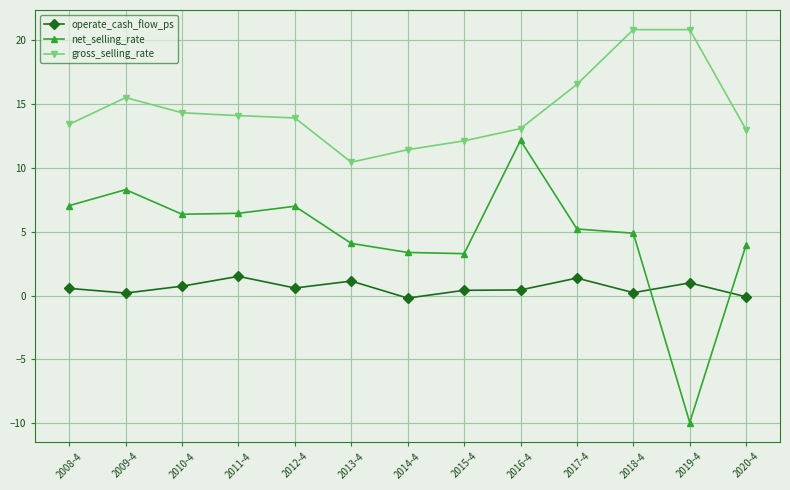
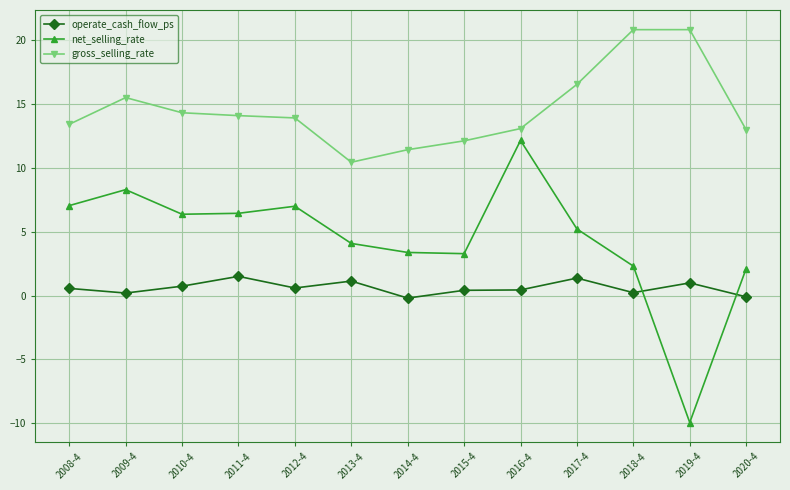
  {
    "operate_cash_flow_ps": {
      "2008-4": 0.6,
      "2009-4": 0.2,
      "2010-4": 0.7,
      "2011-4": 1.5,
      "2012-4": 0.6,
      "2013-4": 1.1,
      "2014-4": -0.2,
      "2015-4": 0.4,
      "2016-4": 0.4,
      "2017-4": 1.4,
      "2018-4": 0.2,
      "2019-4": 1.0,
      "2020-4": -0.1
    },
    "net_selling_rate": {
      "2008-4": 7.1,
      "2009-4": 8.3,
      "2010-4": 6.4,
      "2011-4": 6.5,
      "2012-4": 7.0,
      "2013-4": 4.1,
      "2014-4": 3.4,
      "2015-4": 3.3,
      "2016-4": 12.2,
      "2017-4": 5.2,
-     "2018-4": 4.9,
+     "2018-4": 2.3,
      "2019-4": -9.9,
-     "2020-4": 4.0
+     "2020-4": 2.1
    },
    "gross_selling_rate": {
      "2008-4": 13.4,
      "2009-4": 15.5,
      "2010-4": 14.3,
      "2011-4": 14.1,
      "2012-4": 13.9,
      "2013-4": 10.5,
      "2014-4": 11.4,
      "2015-4": 12.1,
      "2016-4": 13.1,
      "2017-4": 16.6,
      "2018-4": 20.8,
      "2019-4": 20.9,
      "2020-4": 13.0
    }
  }
